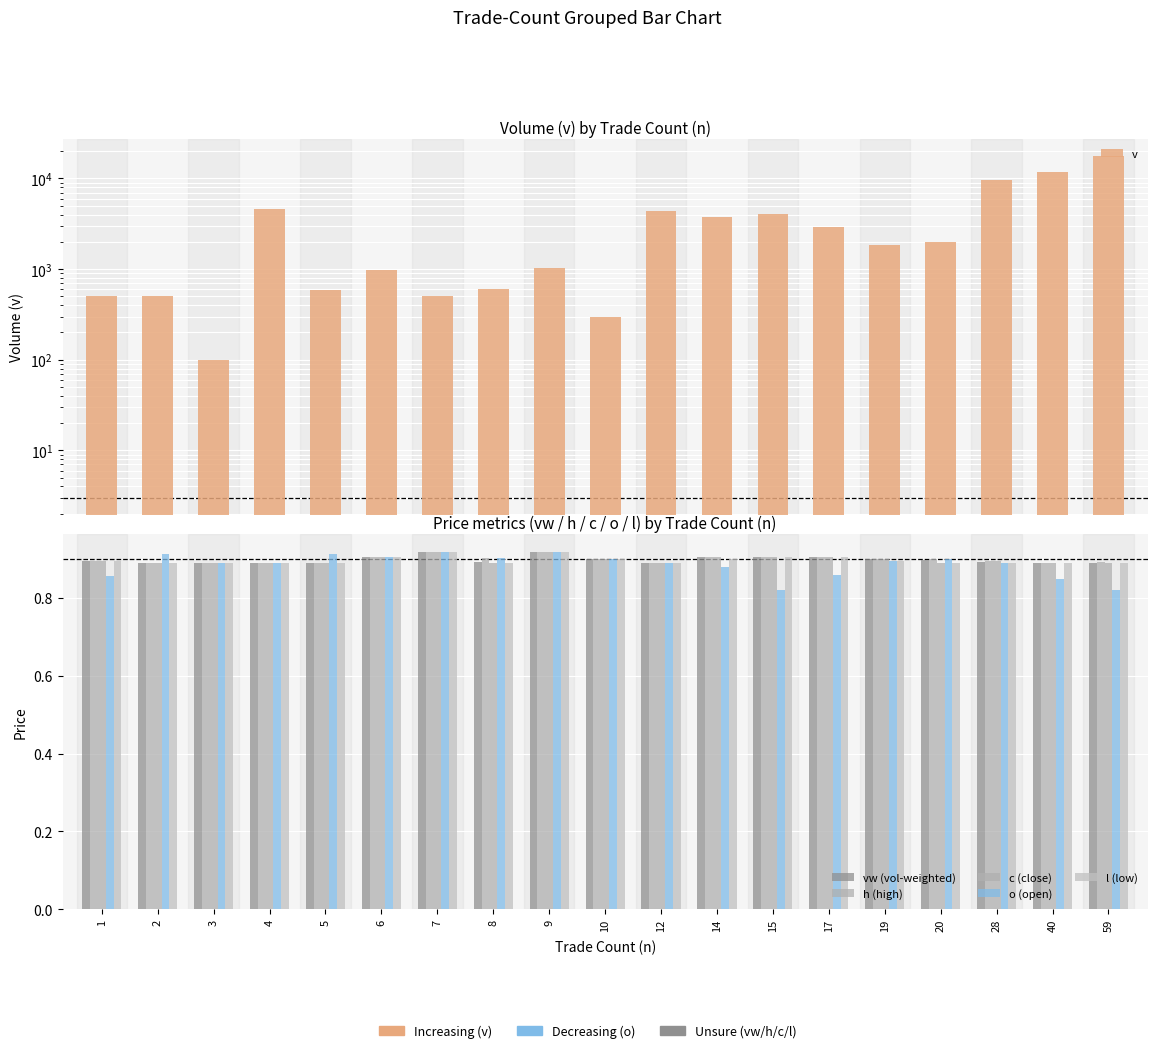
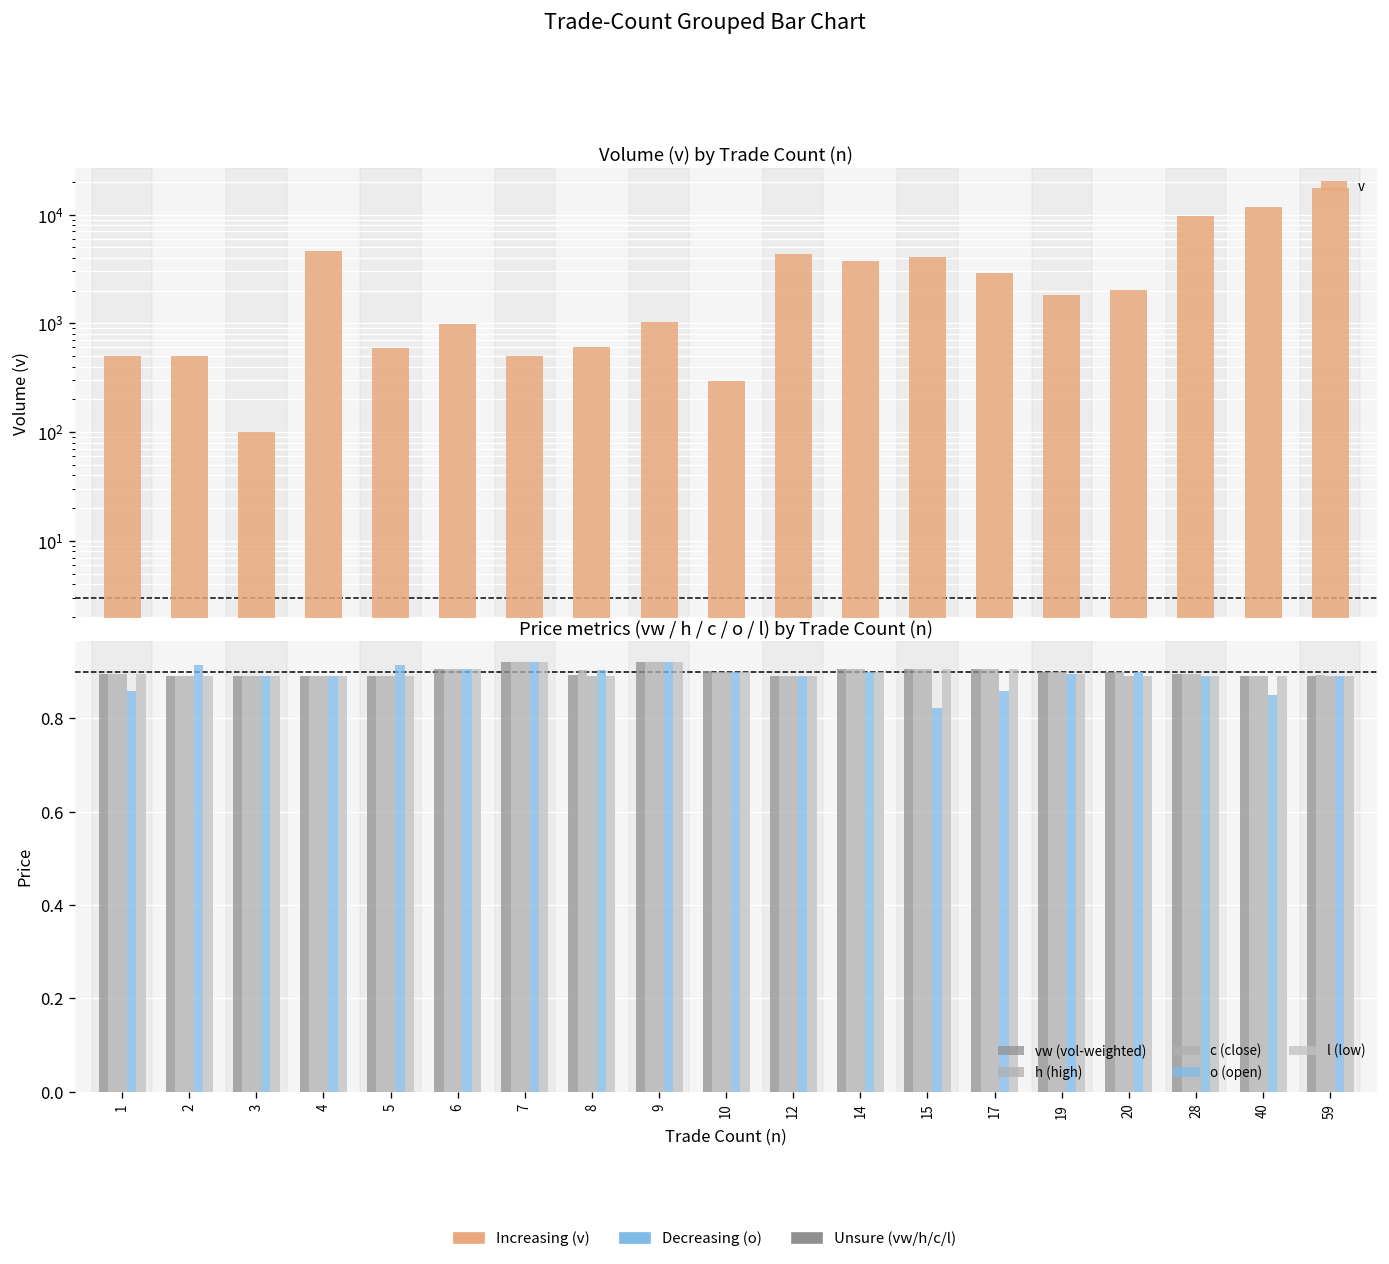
  {
    "Price metrics (vw / h / c / o / l) by Trade Count (n)": {
      "o (open)": {
        "1": 0.86,
        "2": 0.91,
        "3": 0.89,
        "4": 0.89,
        "5": 0.91,
        "6": 0.90,
        "7": 0.92,
        "8": 0.90,
        "9": 0.92,
        "10": 0.90,
        "12": 0.89,
-       "14": 0.88,
+       "14": 0.90,
        "15": 0.82,
        "17": 0.86,
        "19": 0.90,
        "20": 0.90,
        "28": 0.89,
        "40": 0.85,
-       "59": 0.82
+       "59": 0.89
      }
    }
  }
